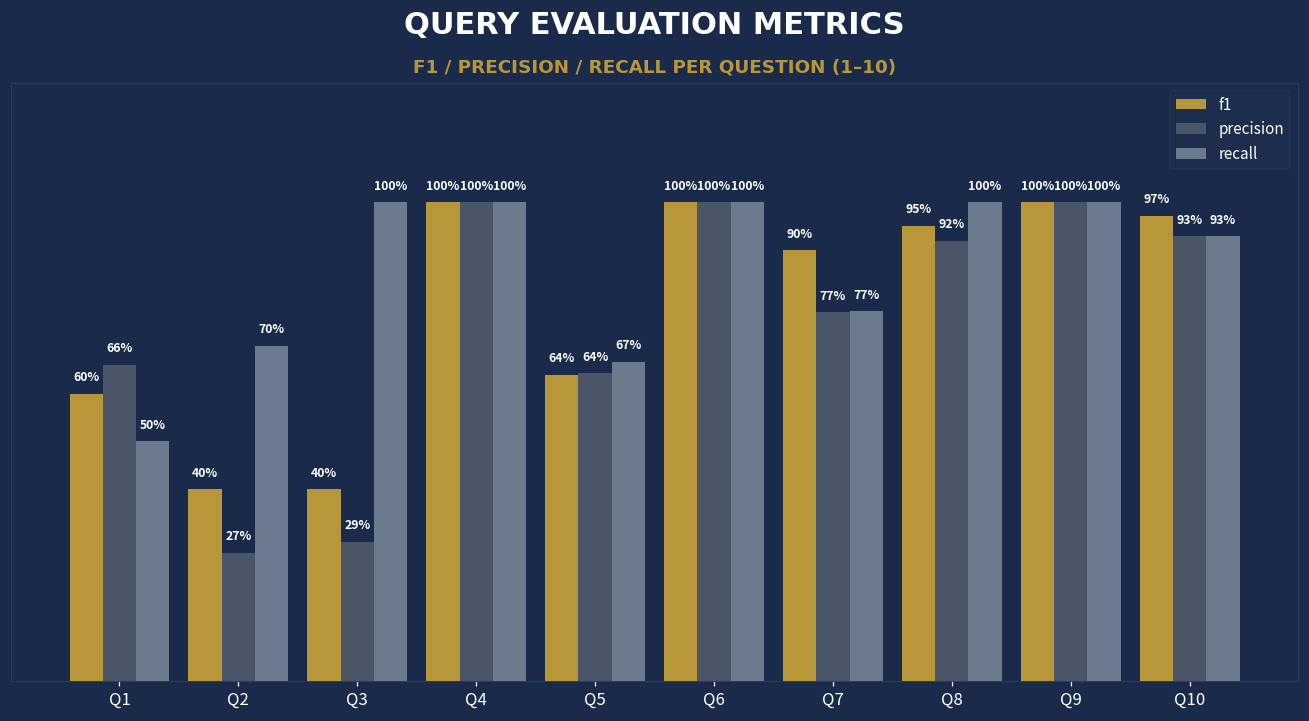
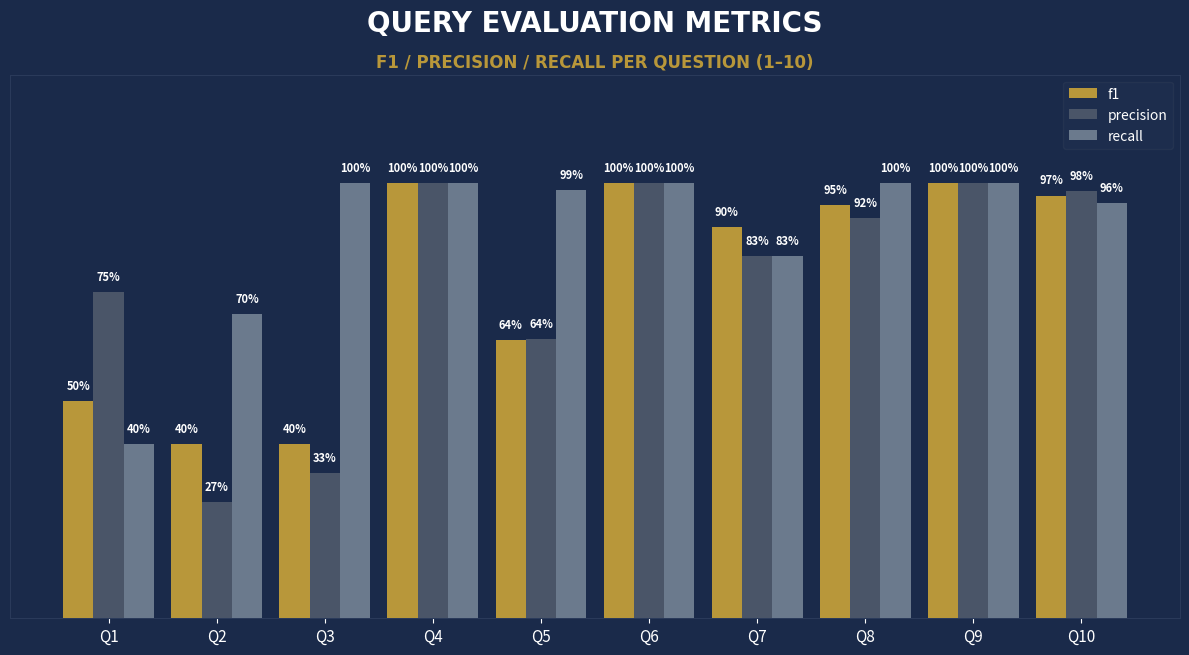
  {
    "f1": {
-     "Q1": "60%",
+     "Q1": "50%",
      "Q2": "40%",
      "Q3": "40%",
      "Q4": "100%",
      "Q5": "64%",
      "Q6": "100%",
      "Q7": "90%",
      "Q8": "95%",
      "Q9": "100%",
      "Q10": "97%"
    },
    "precision": {
-     "Q1": "66%",
+     "Q1": "75%",
      "Q2": "27%",
-     "Q3": "29%",
+     "Q3": "33%",
      "Q4": "100%",
      "Q5": "64%",
      "Q6": "100%",
-     "Q7": "77%",
+     "Q7": "83%",
      "Q8": "92%",
      "Q9": "100%",
-     "Q10": "93%"
+     "Q10": "98%"
    },
    "recall": {
-     "Q1": "50%",
+     "Q1": "40%",
      "Q2": "70%",
      "Q3": "100%",
      "Q4": "100%",
-     "Q5": "67%",
+     "Q5": "99%",
      "Q6": "100%",
-     "Q7": "77%",
+     "Q7": "83%",
      "Q8": "100%",
      "Q9": "100%",
-     "Q10": "93%"
+     "Q10": "96%"
    }
  }
